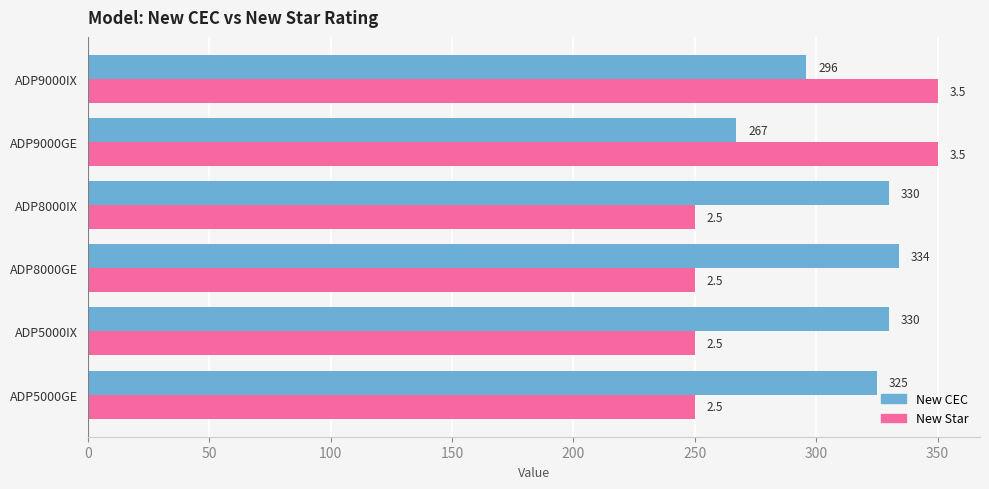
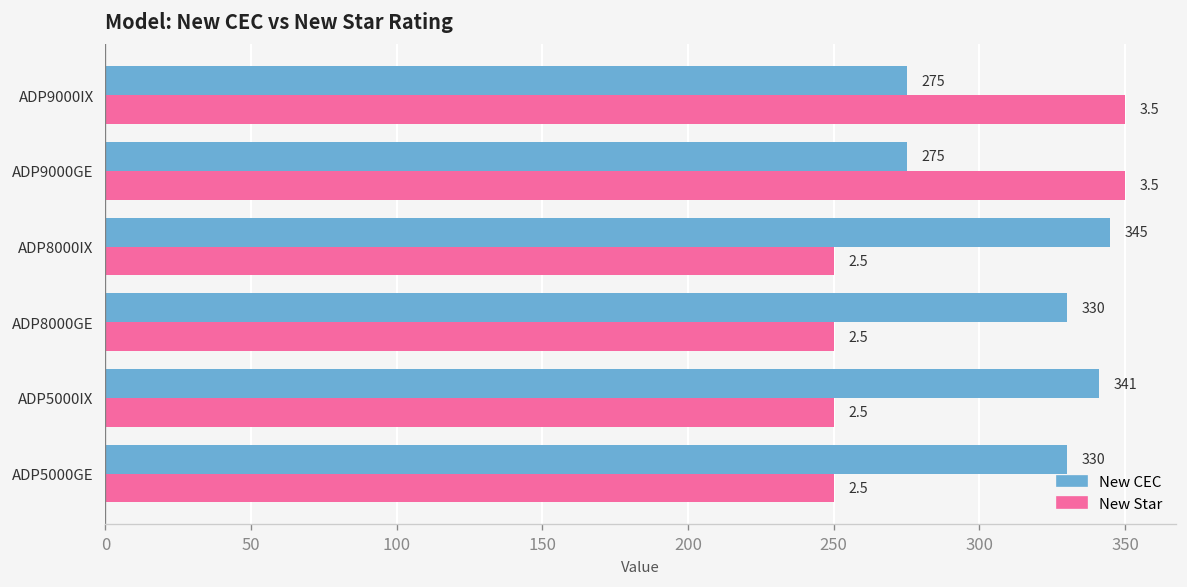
  {
    "New CEC": {
-     "ADP9000IX": 296,
-     "ADP9000GE": 267,
-     "ADP8000IX": 330,
-     "ADP8000GE": 334,
-     "ADP5000IX": 330,
-     "ADP5000GE": 325
+     "ADP9000IX": 275,
+     "ADP9000GE": 275,
+     "ADP8000IX": 345,
+     "ADP8000GE": 330,
+     "ADP5000IX": 341,
+     "ADP5000GE": 330
    }
  }
